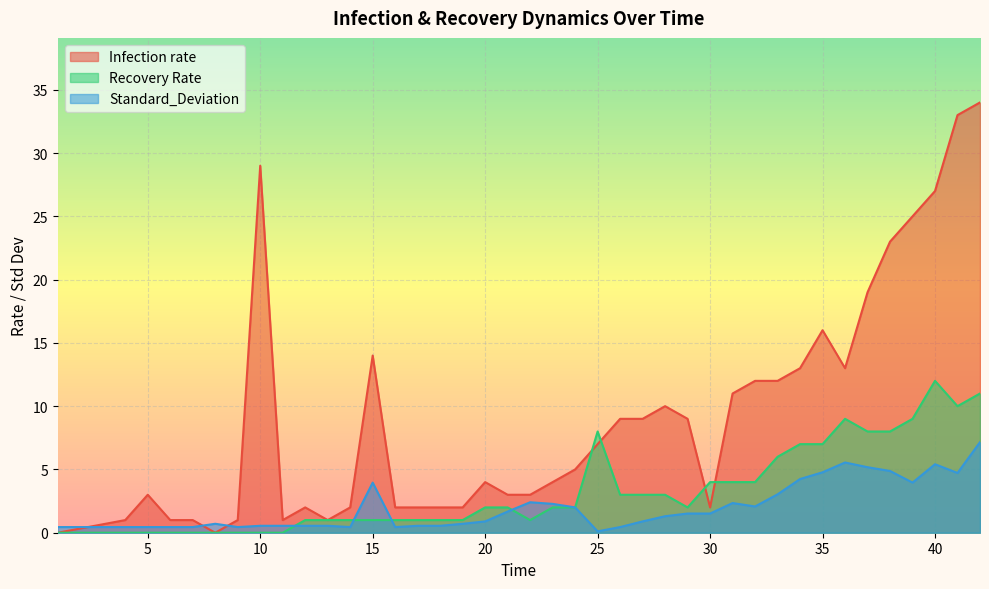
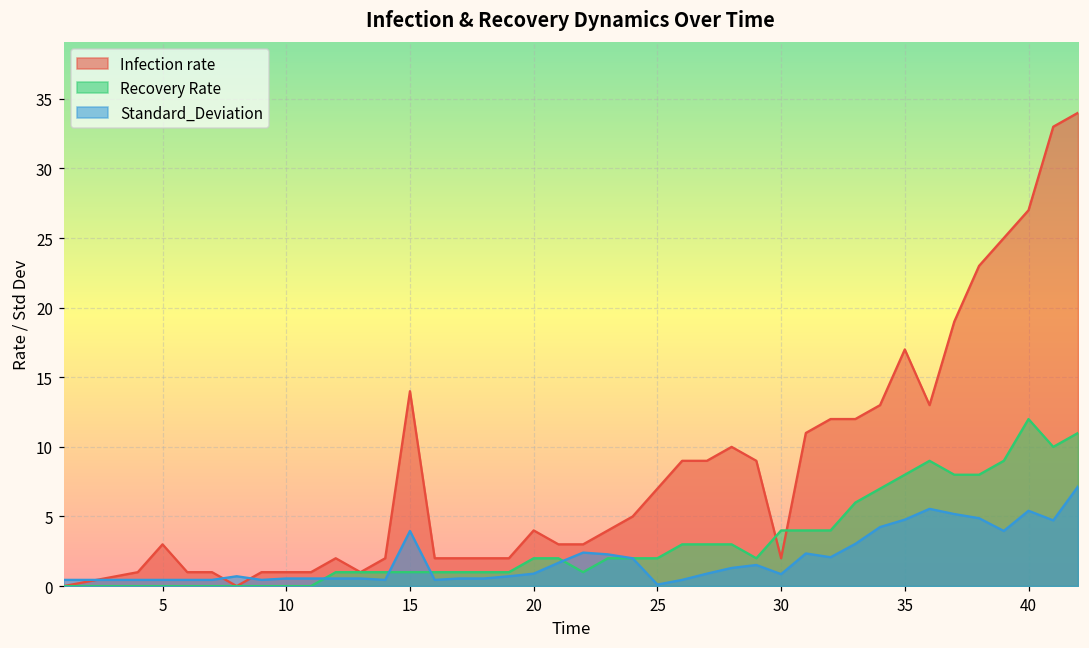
  {
    "Infection rate": {
      "5": 3,
-     "10": 29,
+     "10": 1,
      "15": 14,
      "20": 4,
      "25": 7,
      "30": 2,
-     "35": 16,
+     "35": 17,
      "40": 27
    },
    "Recovery Rate": {
      "5": 0,
      "10": 0,
      "15": 1,
      "20": 2,
-     "25": 8,
+     "25": 2,
      "30": 4,
-     "35": 7,
+     "35": 8,
      "40": 12
    },
    "Standard_Deviation": {
      "5": 0.4,
      "10": 0.5,
      "15": 4.0,
      "20": 0.9,
      "25": 0.1,
-     "30": 1.5,
+     "30": 0.9,
      "35": 4.8,
      "40": 5.4
    }
  }
